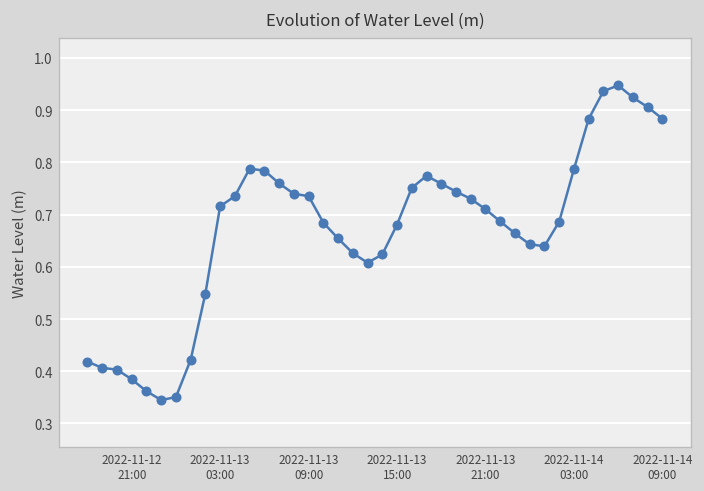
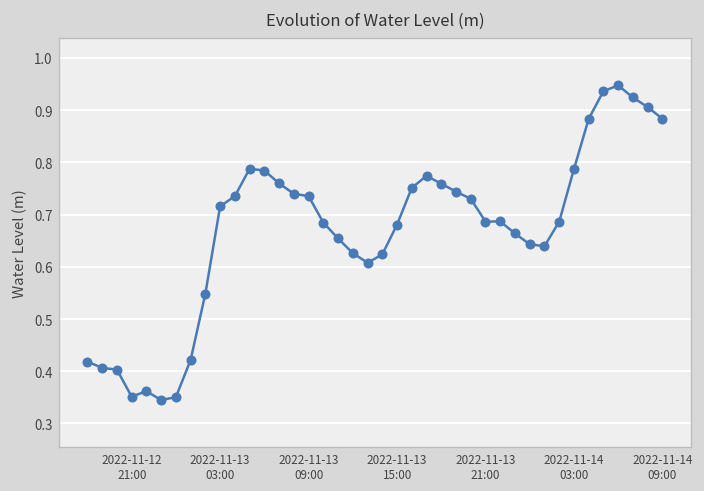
  {
-   "2022-11-12 21:00": 0.38,
+   "2022-11-12 21:00": 0.35,
    "2022-11-13 03:00": 0.72,
    "2022-11-13 09:00": 0.74,
    "2022-11-13 15:00": 0.68,
-   "2022-11-13 21:00": 0.71,
+   "2022-11-13 21:00": 0.69,
    "2022-11-14 03:00": 0.79,
    "2022-11-14 09:00": 0.88
  }
